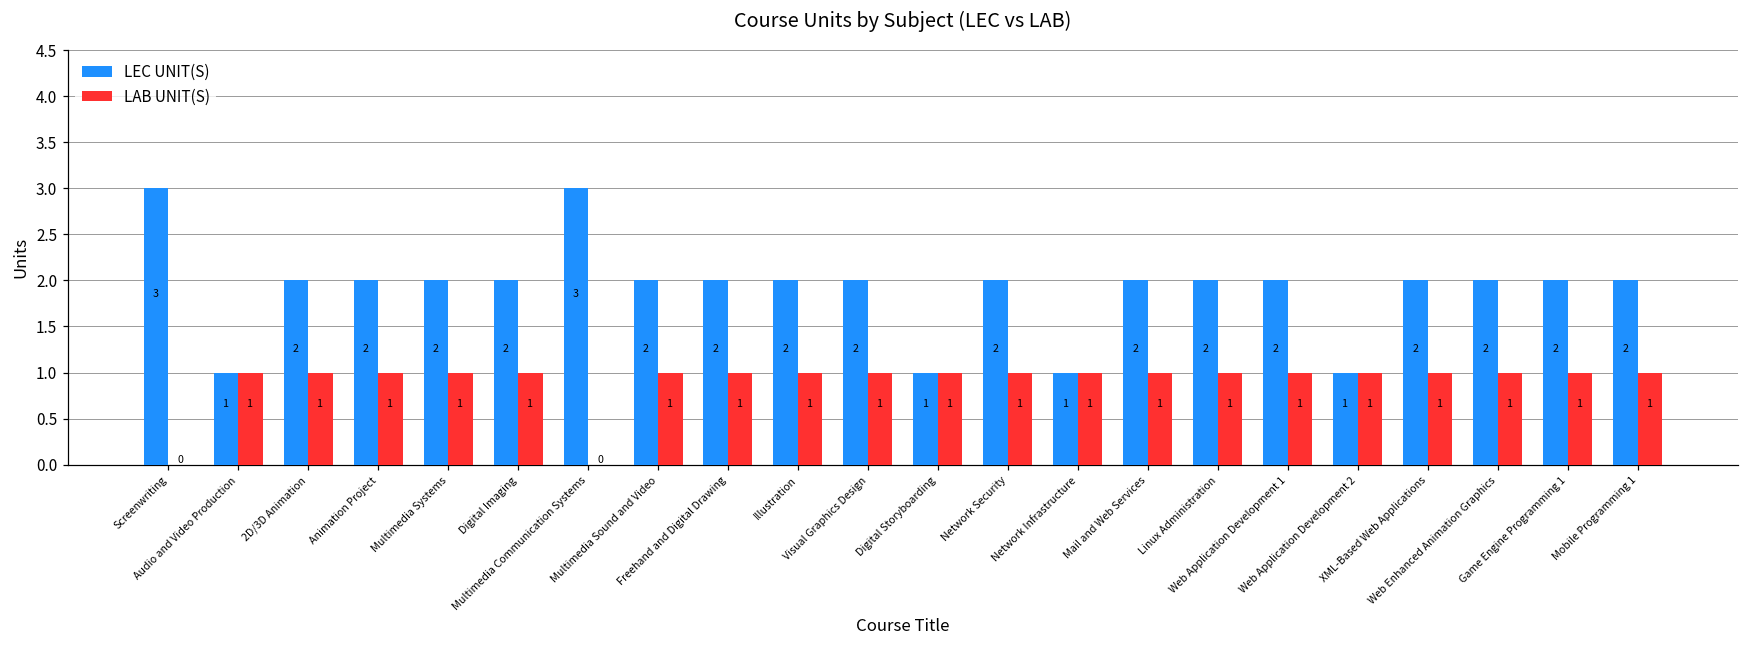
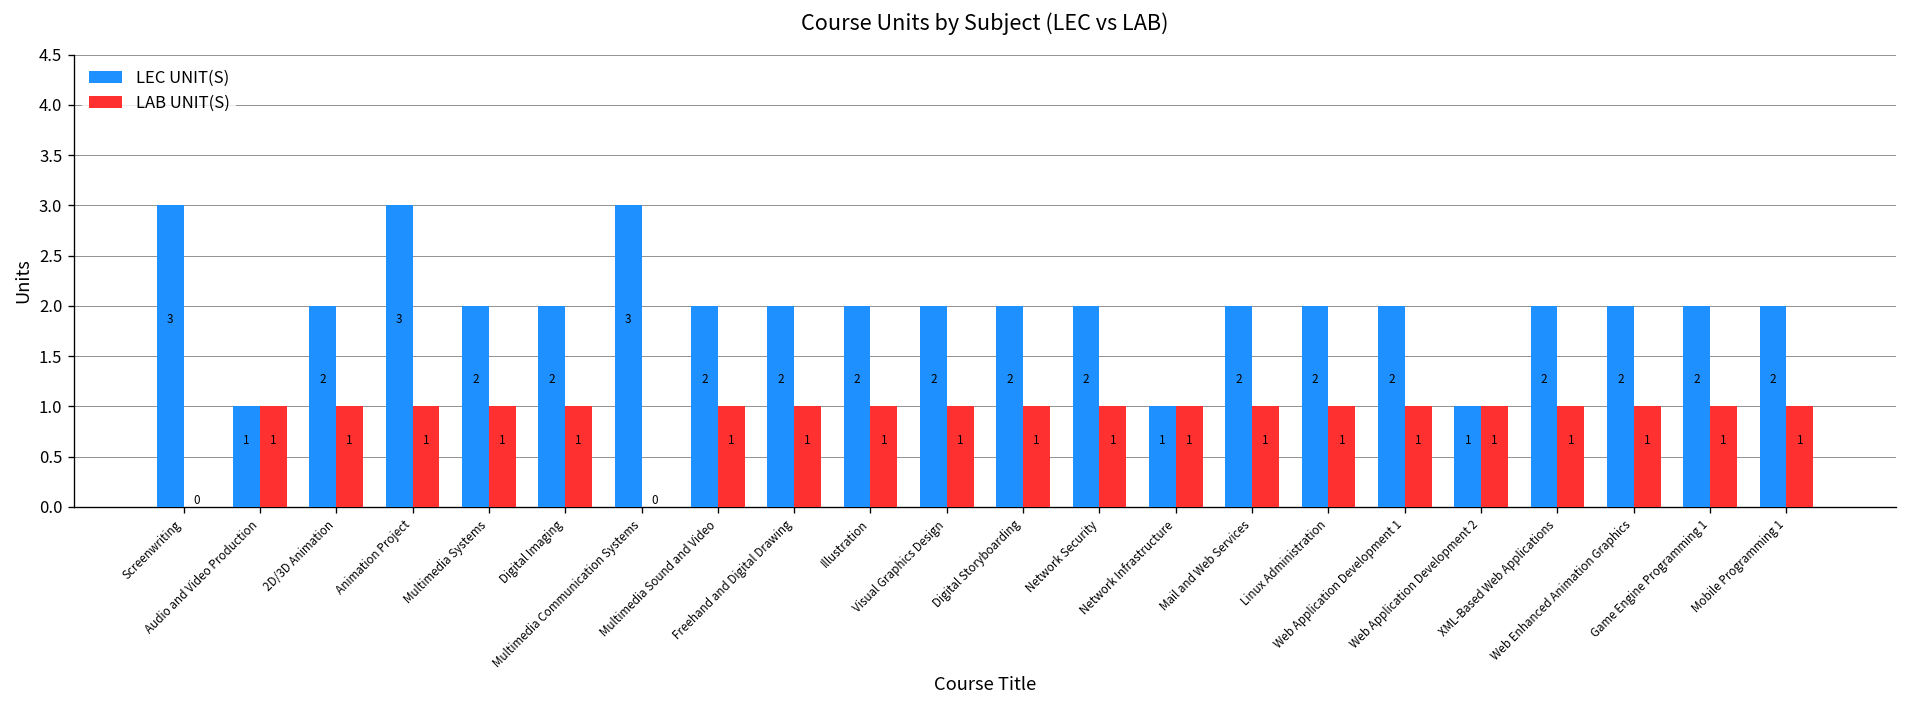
  {
    "LEC UNIT(S)": {
      "Screenwriting": 3,
      "Audio and Video Production": 1,
      "2D/3D Animation": 2,
-     "Animation Project": 2,
+     "Animation Project": 3,
      "Multimedia Systems": 2,
      "Digital Imaging": 2,
      "Multimedia Communication Systems": 3,
      "Multimedia Sound and Video": 2,
      "Freehand and Digital Drawing": 2,
      "Illustration": 2,
      "Visual Graphics Design": 2,
-     "Digital Storyboarding": 1,
+     "Digital Storyboarding": 2,
      "Network Security": 2,
      "Network Infrastructure": 1,
      "Mail and Web Services": 2,
      "Linux Administration": 2,
      "Web Application Development 1": 2,
      "Web Application Development 2": 1,
      "XML-Based Web Applications": 2,
      "Web Enhanced Animation Graphics": 2,
      "Game Engine Programming 1": 2,
      "Mobile Programming 1": 2
    },
    "LAB UNIT(S)": {
      "Screenwriting": 0,
      "Audio and Video Production": 1,
      "2D/3D Animation": 1,
      "Animation Project": 1,
      "Multimedia Systems": 1,
      "Digital Imaging": 1,
      "Multimedia Communication Systems": 0,
      "Multimedia Sound and Video": 1,
      "Freehand and Digital Drawing": 1,
      "Illustration": 1,
      "Visual Graphics Design": 1,
      "Digital Storyboarding": 1,
      "Network Security": 1,
      "Network Infrastructure": 1,
      "Mail and Web Services": 1,
      "Linux Administration": 1,
      "Web Application Development 1": 1,
      "Web Application Development 2": 1,
      "XML-Based Web Applications": 1,
      "Web Enhanced Animation Graphics": 1,
      "Game Engine Programming 1": 1,
      "Mobile Programming 1": 1
    }
  }
